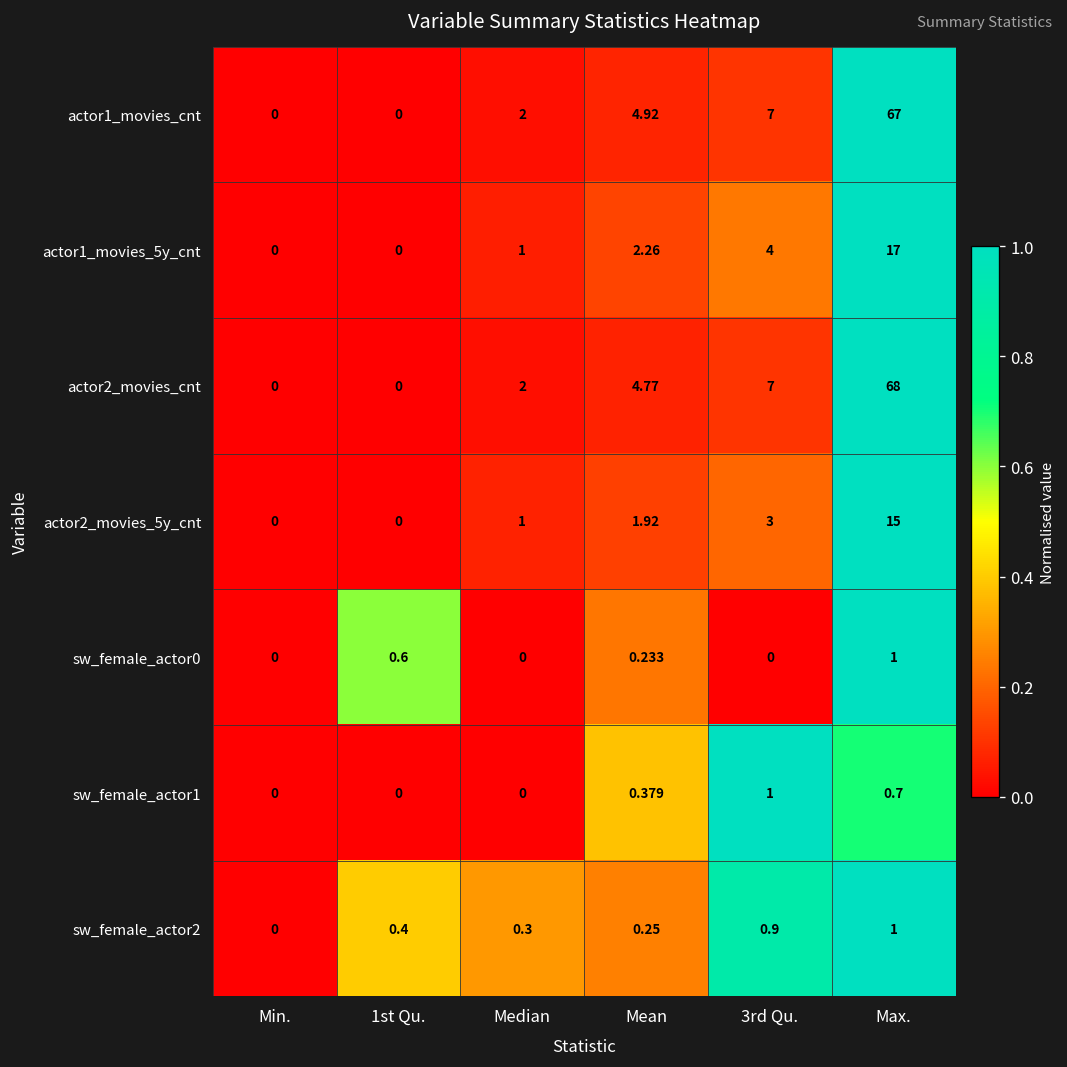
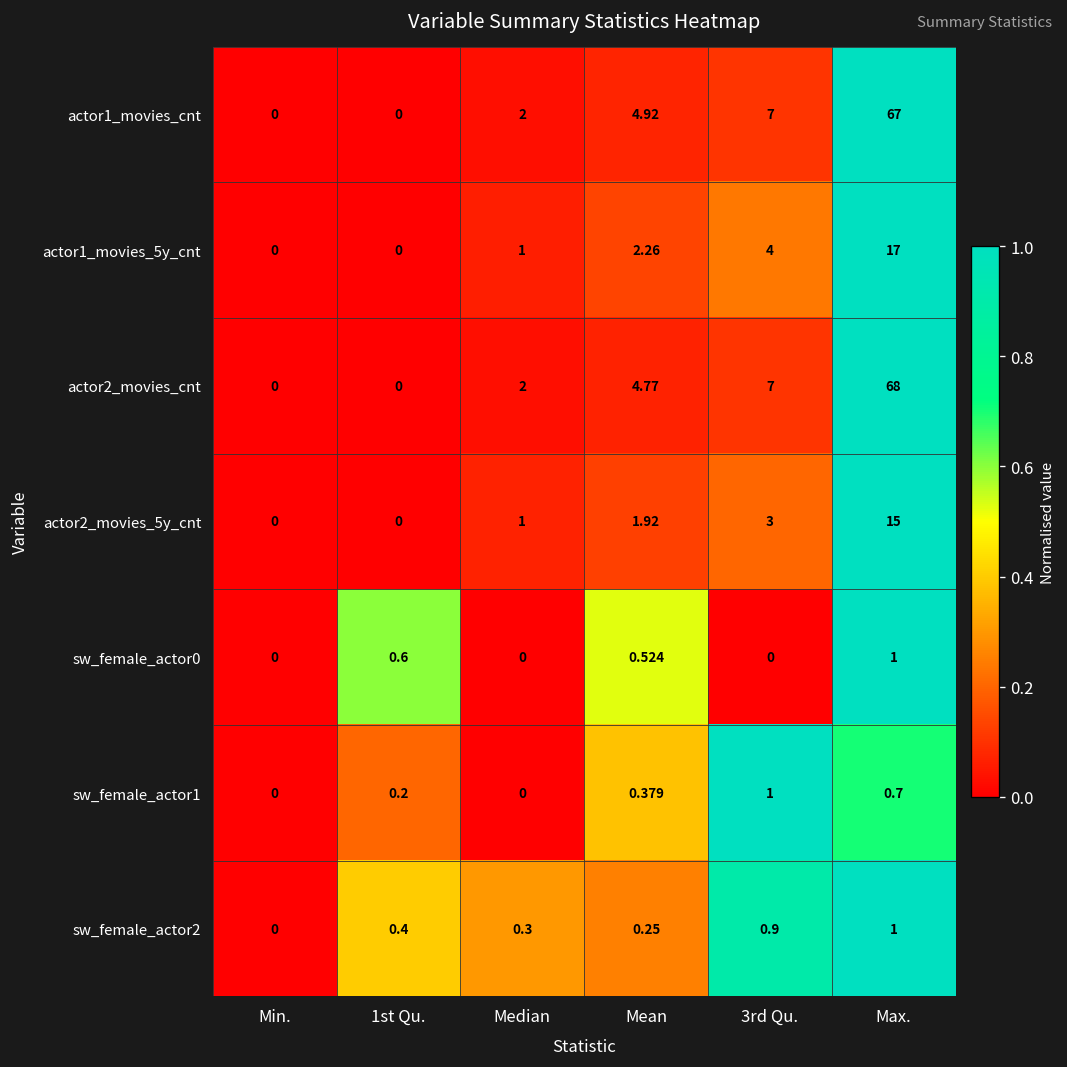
  {
    "actor1_movies_cnt": {
      "Min.": 0,
      "1st Qu.": 0,
      "Median": 2,
      "Mean": 4.92,
      "3rd Qu.": 7,
      "Max.": 67
    },
    "actor1_movies_5y_cnt": {
      "Min.": 0,
      "1st Qu.": 0,
      "Median": 1,
      "Mean": 2.26,
      "3rd Qu.": 4,
      "Max.": 17
    },
    "actor2_movies_cnt": {
      "Min.": 0,
      "1st Qu.": 0,
      "Median": 2,
      "Mean": 4.77,
      "3rd Qu.": 7,
      "Max.": 68
    },
    "actor2_movies_5y_cnt": {
      "Min.": 0,
      "1st Qu.": 0,
      "Median": 1,
      "Mean": 1.92,
      "3rd Qu.": 3,
      "Max.": 15
    },
    "sw_female_actor0": {
      "Min.": 0,
      "1st Qu.": 0.6,
      "Median": 0,
-     "Mean": 0.233,
+     "Mean": 0.524,
      "3rd Qu.": 0,
      "Max.": 1
    },
    "sw_female_actor1": {
      "Min.": 0,
-     "1st Qu.": 0,
+     "1st Qu.": 0.2,
      "Median": 0,
      "Mean": 0.379,
      "3rd Qu.": 1,
      "Max.": 0.7
    },
    "sw_female_actor2": {
      "Min.": 0,
      "1st Qu.": 0.4,
      "Median": 0.3,
      "Mean": 0.25,
      "3rd Qu.": 0.9,
      "Max.": 1
    }
  }
